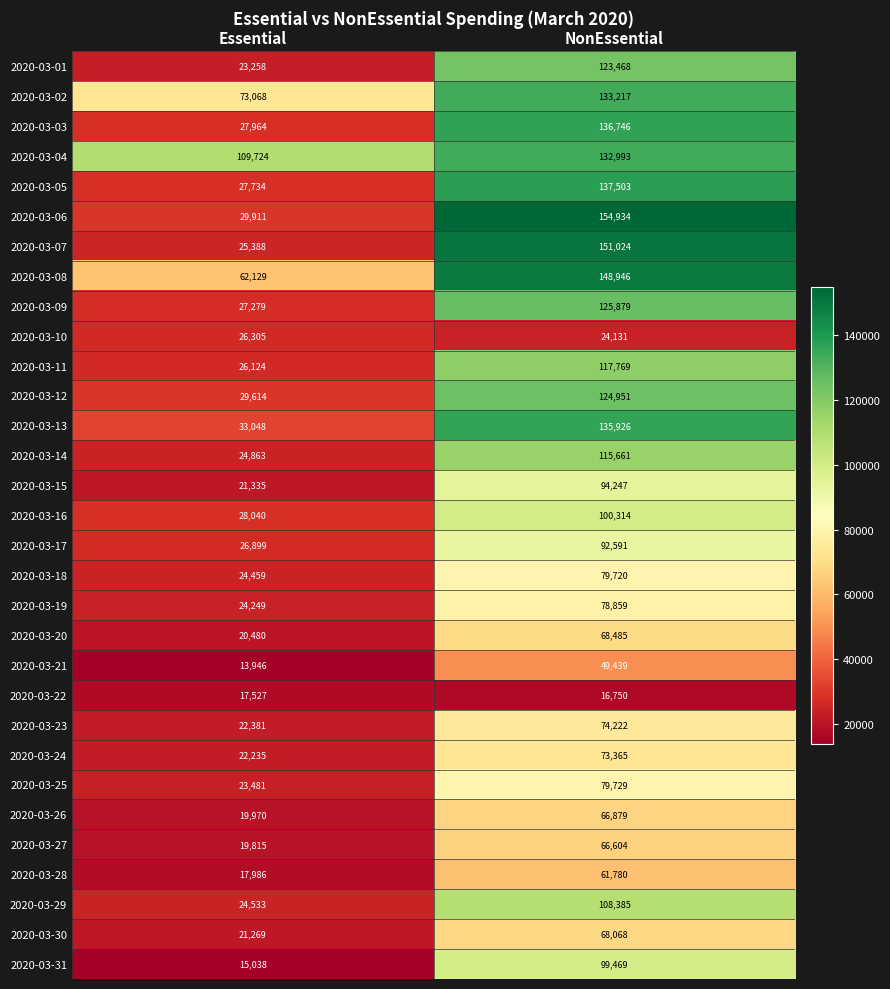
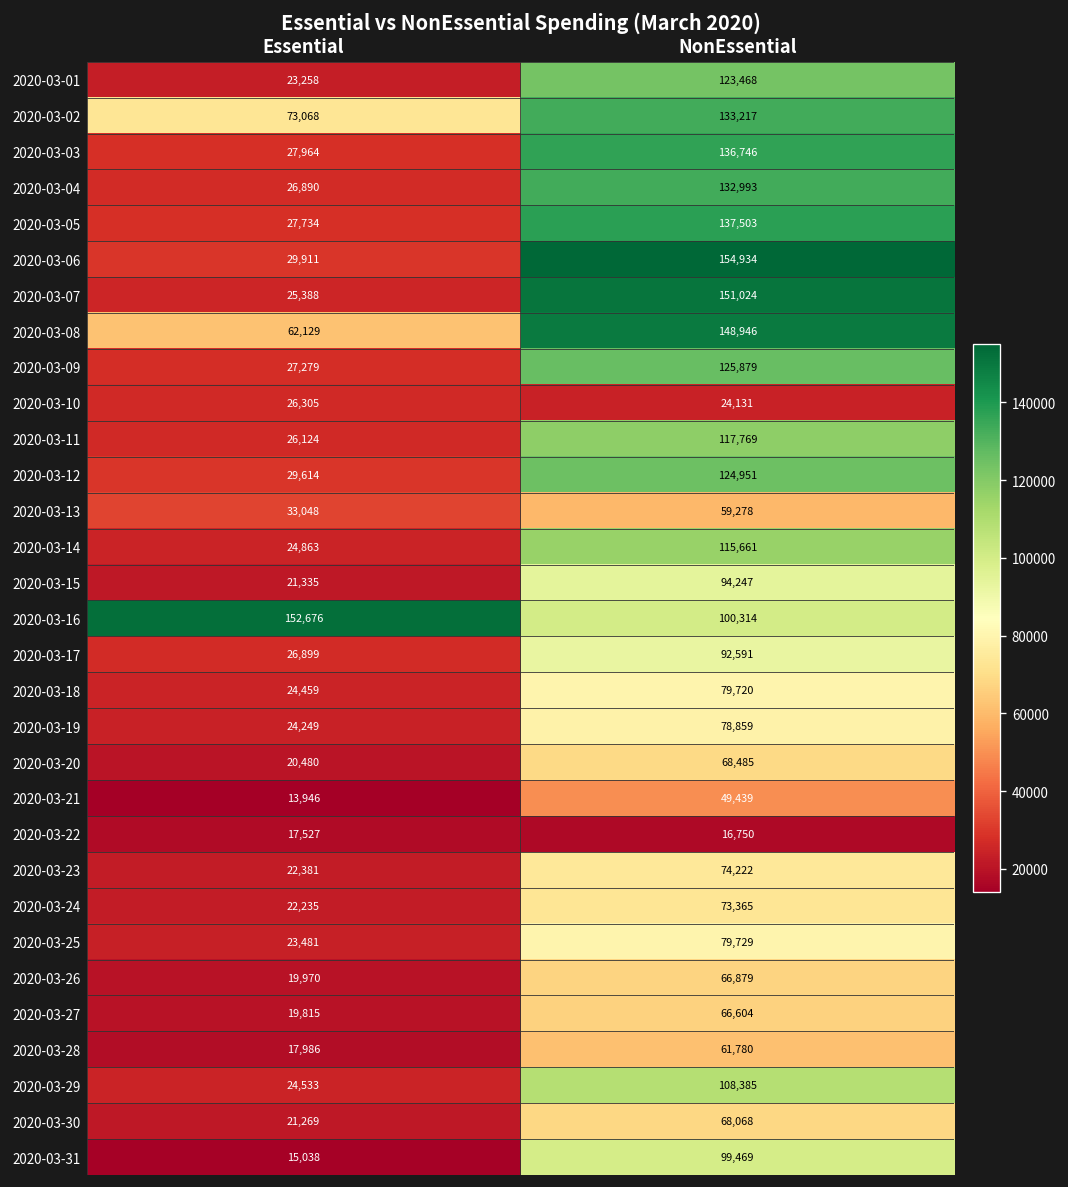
  {
    "2020-03-01": {
      "Essential": "23,258",
      "NonEssential": "123,468"
    },
    "2020-03-02": {
      "Essential": "73,068",
      "NonEssential": "133,217"
    },
    "2020-03-03": {
      "Essential": "27,964",
      "NonEssential": "136,746"
    },
    "2020-03-04": {
-     "Essential": "109,724",
+     "Essential": "26,890",
      "NonEssential": "132,993"
    },
    "2020-03-05": {
      "Essential": "27,734",
      "NonEssential": "137,503"
    },
    "2020-03-06": {
      "Essential": "29,911",
      "NonEssential": "154,934"
    },
    "2020-03-07": {
      "Essential": "25,388",
      "NonEssential": "151,024"
    },
    "2020-03-08": {
      "Essential": "62,129",
      "NonEssential": "148,946"
    },
    "2020-03-09": {
      "Essential": "27,279",
      "NonEssential": "125,879"
    },
    "2020-03-10": {
      "Essential": "26,305",
      "NonEssential": "24,131"
    },
    "2020-03-11": {
      "Essential": "26,124",
      "NonEssential": "117,769"
    },
    "2020-03-12": {
      "Essential": "29,614",
      "NonEssential": "124,951"
    },
    "2020-03-13": {
      "Essential": "33,048",
-     "NonEssential": "135,926"
+     "NonEssential": "59,278"
    },
    "2020-03-14": {
      "Essential": "24,863",
      "NonEssential": "115,661"
    },
    "2020-03-15": {
      "Essential": "21,335",
      "NonEssential": "94,247"
    },
    "2020-03-16": {
-     "Essential": "28,040",
+     "Essential": "152,676",
      "NonEssential": "100,314"
    },
    "2020-03-17": {
      "Essential": "26,899",
      "NonEssential": "92,591"
    },
    "2020-03-18": {
      "Essential": "24,459",
      "NonEssential": "79,720"
    },
    "2020-03-19": {
      "Essential": "24,249",
      "NonEssential": "78,859"
    },
    "2020-03-20": {
      "Essential": "20,480",
      "NonEssential": "68,485"
    },
    "2020-03-21": {
      "Essential": "13,946",
      "NonEssential": "49,439"
    },
    "2020-03-22": {
      "Essential": "17,527",
      "NonEssential": "16,750"
    },
    "2020-03-23": {
      "Essential": "22,381",
      "NonEssential": "74,222"
    },
    "2020-03-24": {
      "Essential": "22,235",
      "NonEssential": "73,365"
    },
    "2020-03-25": {
      "Essential": "23,481",
      "NonEssential": "79,729"
    },
    "2020-03-26": {
      "Essential": "19,970",
      "NonEssential": "66,879"
    },
    "2020-03-27": {
      "Essential": "19,815",
      "NonEssential": "66,604"
    },
    "2020-03-28": {
      "Essential": "17,986",
      "NonEssential": "61,780"
    },
    "2020-03-29": {
      "Essential": "24,533",
      "NonEssential": "108,385"
    },
    "2020-03-30": {
      "Essential": "21,269",
      "NonEssential": "68,068"
    },
    "2020-03-31": {
      "Essential": "15,038",
      "NonEssential": "99,469"
    }
  }
